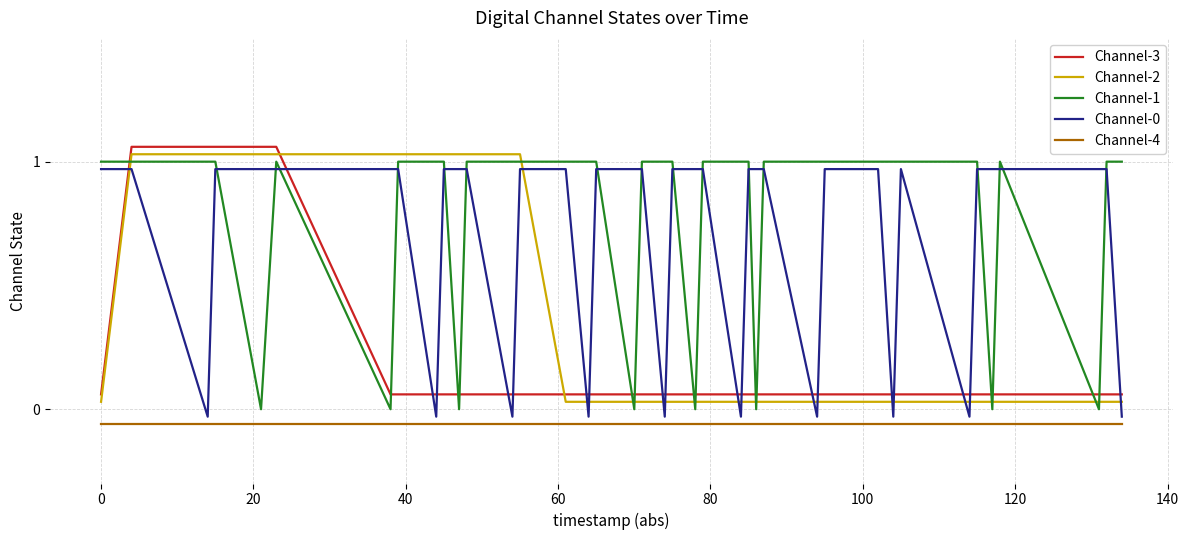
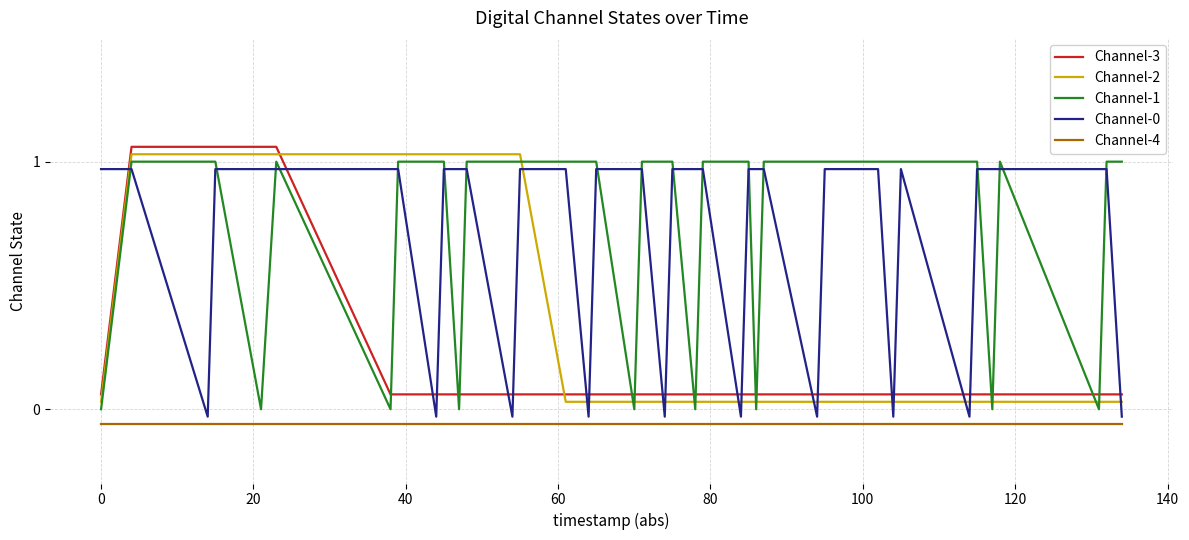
  {
    "Channel-3": {
      "0": 0.06,
      "100": 0.06
    },
    "Channel-2": {
      "0": 0.03,
      "100": 0.03
    },
    "Channel-1": {
-     "0": 1,
+     "0": 0,
      "100": 1
    },
    "Channel-0": {
      "0": 0.97,
      "100": 0.97
    },
    "Channel-4": {
      "0": -0.06,
      "100": -0.06
    }
  }
